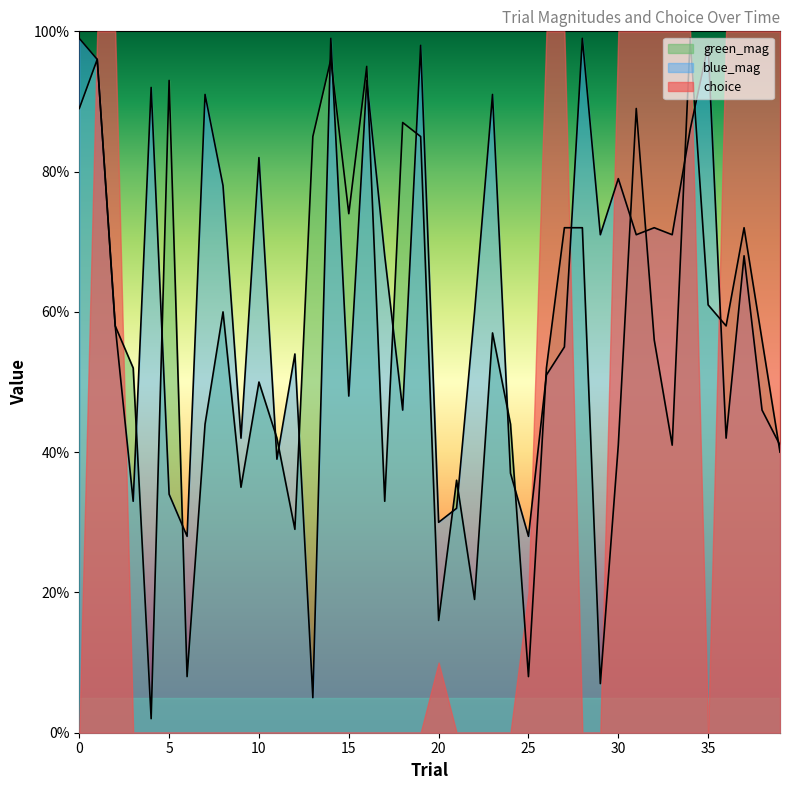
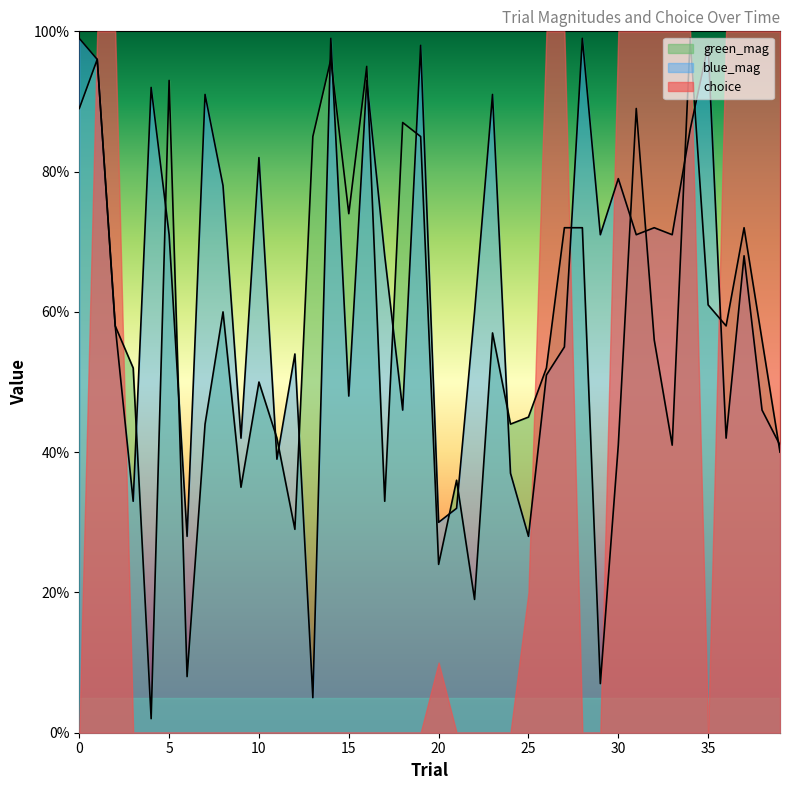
  {
    "green_mag": {
      "0": "89%",
      "5": "93%",
      "10": "50%",
      "15": "74%",
-     "20": "16%",
-     "25": "8%",
+     "20": "24%",
+     "25": "45%",
      "30": "41%",
      "35": "61%"
    },
    "blue_mag": {
      "0": "99%",
-     "5": "34%",
+     "5": "71%",
      "10": "82%",
      "15": "48%",
      "20": "30%",
      "25": "28%",
      "30": "79%"
    },
    "choice": {
      "20": "10%",
      "25": "20%",
      "30": "100%"
    }
  }
